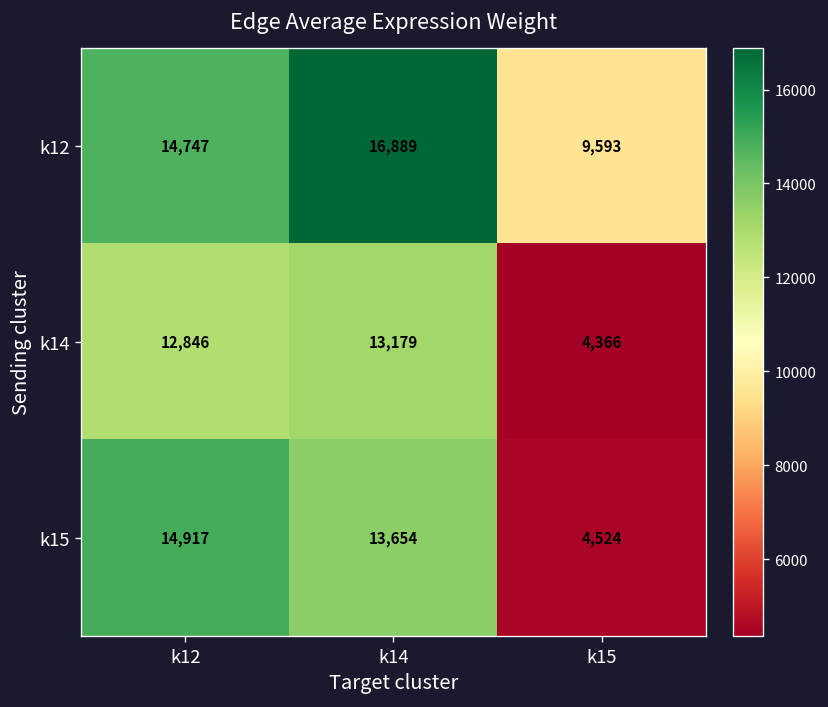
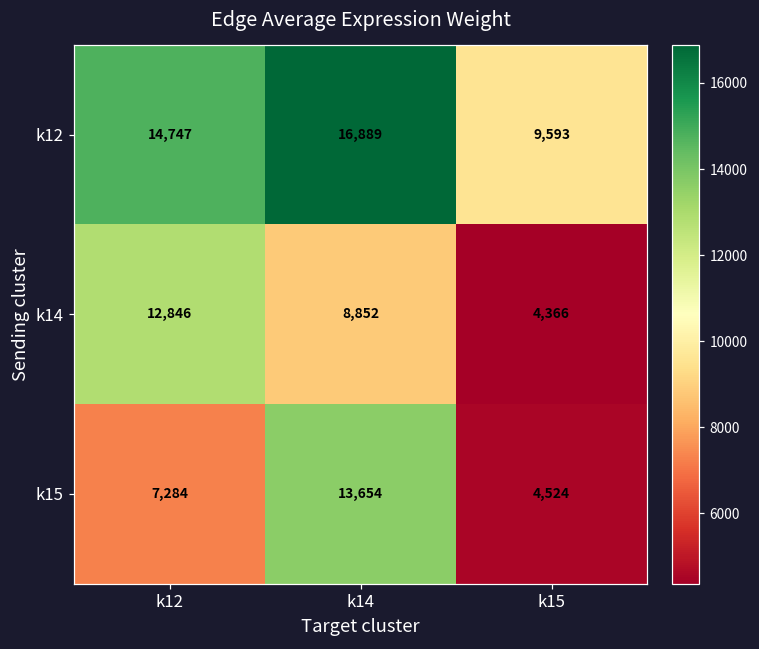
  {
    "k12": {
      "k12": "14,747",
      "k14": "16,889",
      "k15": "9,593"
    },
    "k14": {
      "k12": "12,846",
-     "k14": "13,179",
+     "k14": "8,852",
      "k15": "4,366"
    },
    "k15": {
-     "k12": "14,917",
+     "k12": "7,284",
      "k14": "13,654",
      "k15": "4,524"
    }
  }
